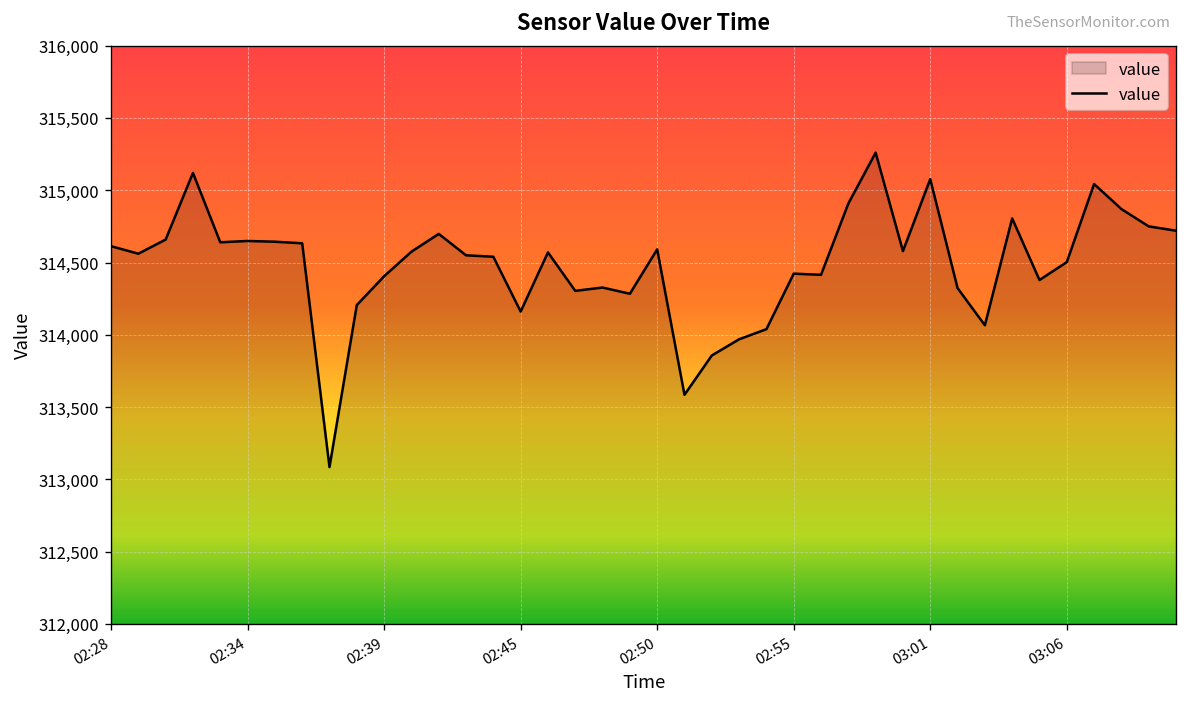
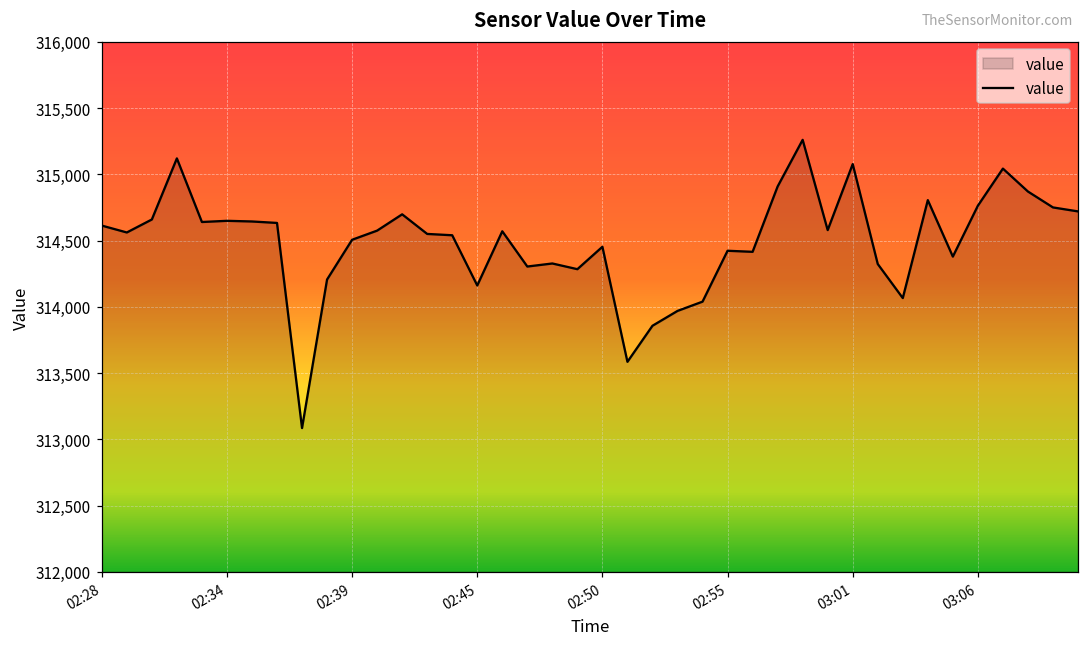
  {
    "02:28": "314,610",
    "02:34": "314,650",
-   "02:39": "314,410",
+   "02:39": "314,510",
    "02:45": "314,160",
-   "02:50": "314,590",
+   "02:50": "314,450",
    "02:55": "314,420",
    "03:01": "315,080",
-   "03:06": "314,500"
+   "03:06": "314,760"
  }
